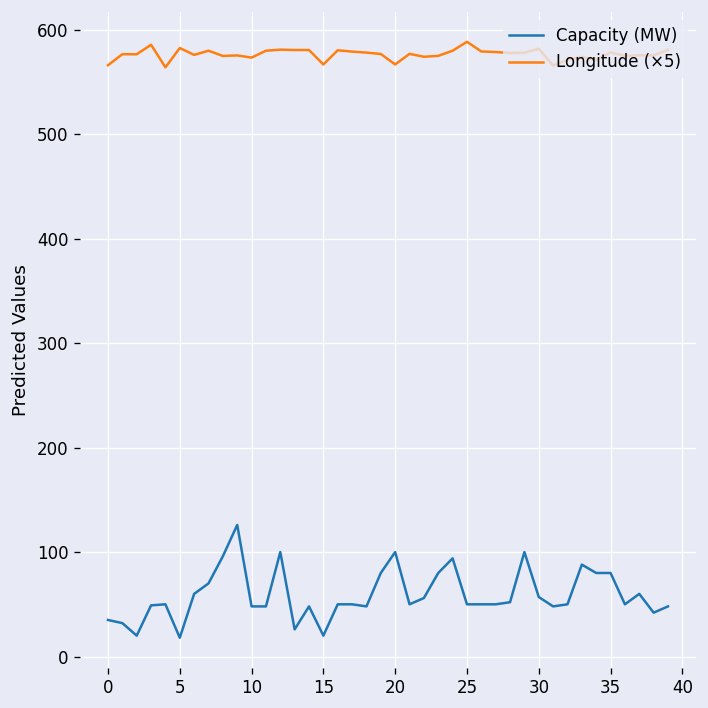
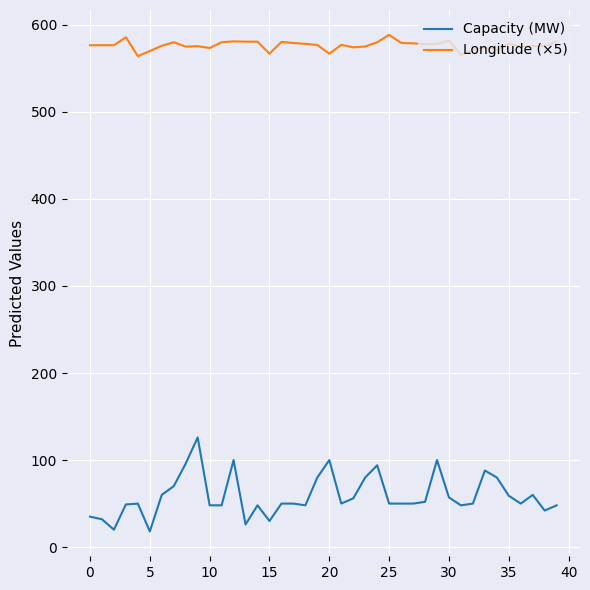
  {
    "Capacity (MW)": {
      "0": 40,
      "5": 20,
      "10": 50,
-     "15": 20,
+     "15": 30,
      "20": 100,
      "25": 50,
      "30": 60,
-     "35": 80
+     "35": 60
    },
    "Longitude (×5)": {
-     "0": 570,
-     "5": 580,
+     "0": 580,
+     "5": 570,
      "10": 570,
      "15": 570,
      "20": 570,
      "25": 590
    }
  }
